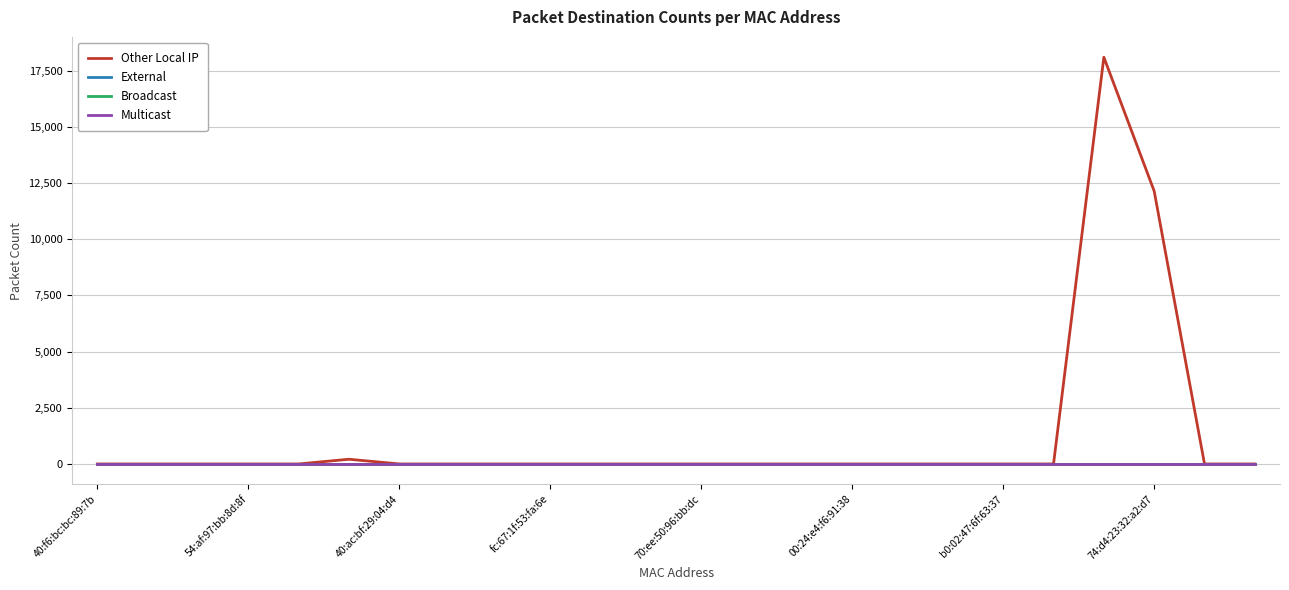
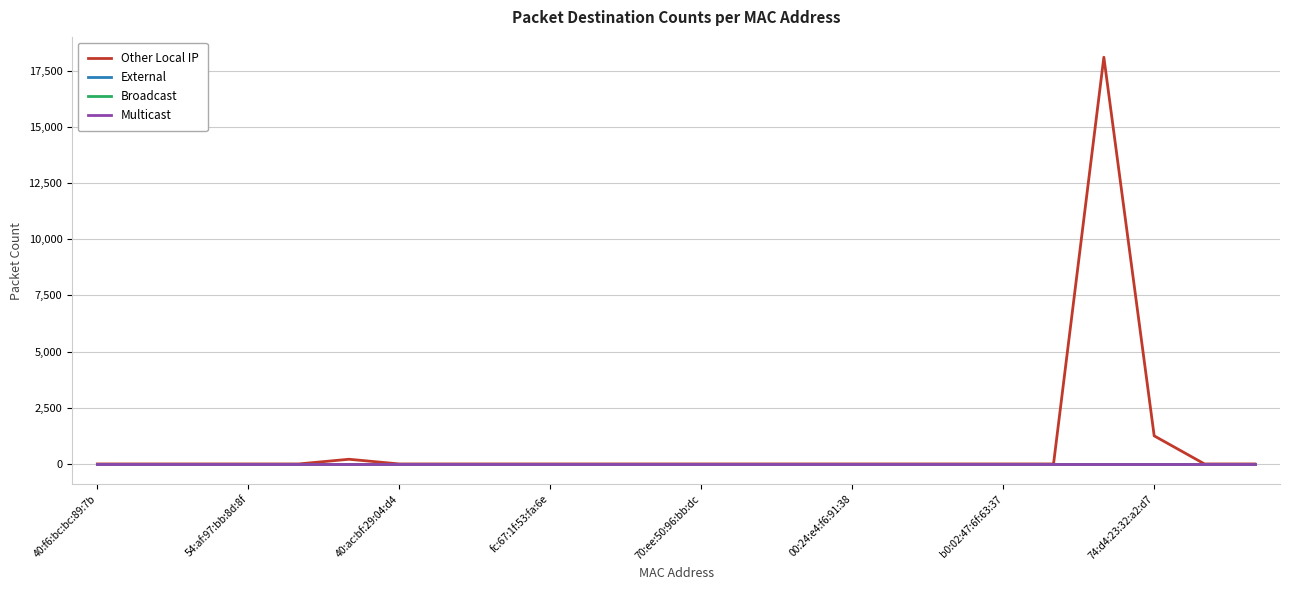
  {
    "Other Local IP": {
-     "74:d4:23:32:a2:d7": "12,100"
+     "74:d4:23:32:a2:d7": "1,300"
    },
    "Multicast": {
      "74:d4:23:32:a2:d7": "0"
    }
  }
